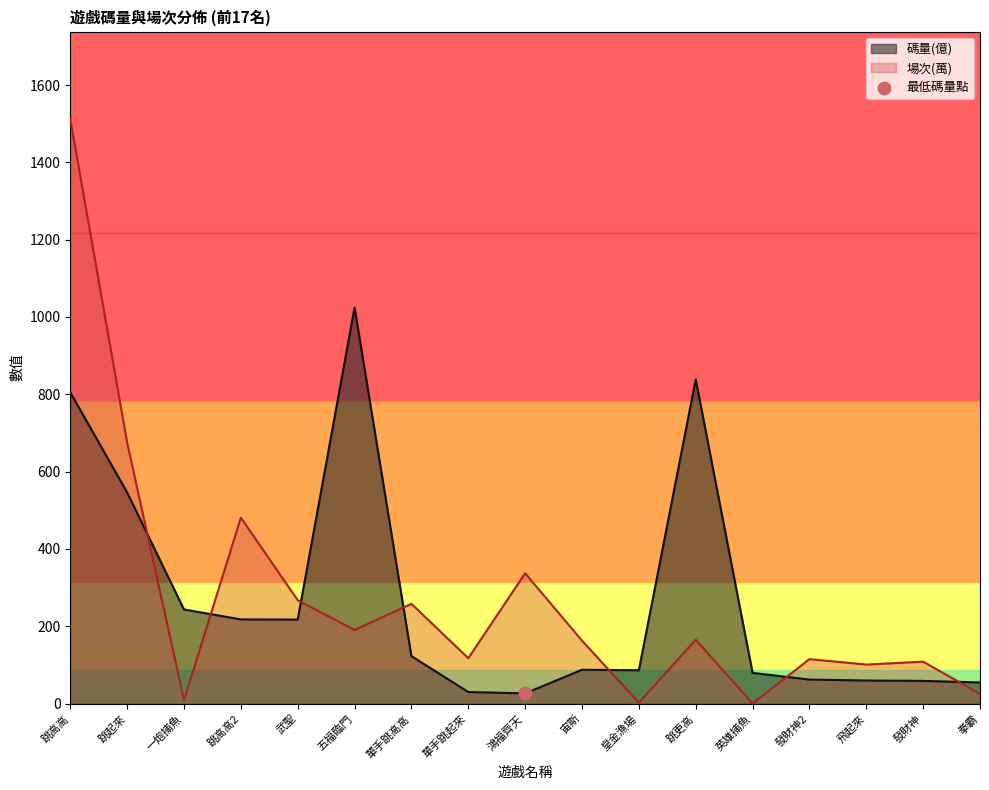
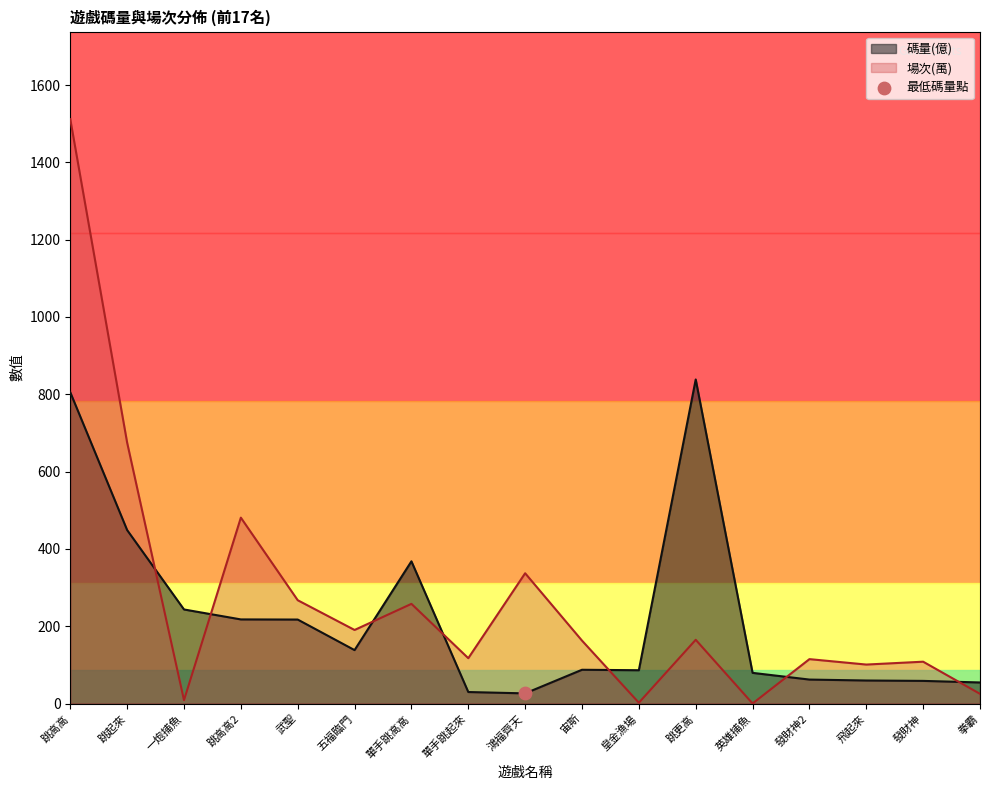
  {
    "碼量(億)": {
      "跳高高": 810,
-     "跳起來": 550,
+     "跳起來": 450,
      "一炮捕魚": 240,
      "跳高高2": 220,
      "武聖": 220,
-     "五福臨門": 1020,
-     "單手跳高高": 120,
+     "五福臨門": 140,
+     "單手跳高高": 370,
      "單手跳起來": 30,
      "宙斯": 90,
      "皇金漁場": 90,
      "跳更高": 840,
      "英雄捕魚": 80,
      "發財神2": 60,
      "飛起來": 60,
      "發財神": 60,
      "拳霸": 50
    }
  }
